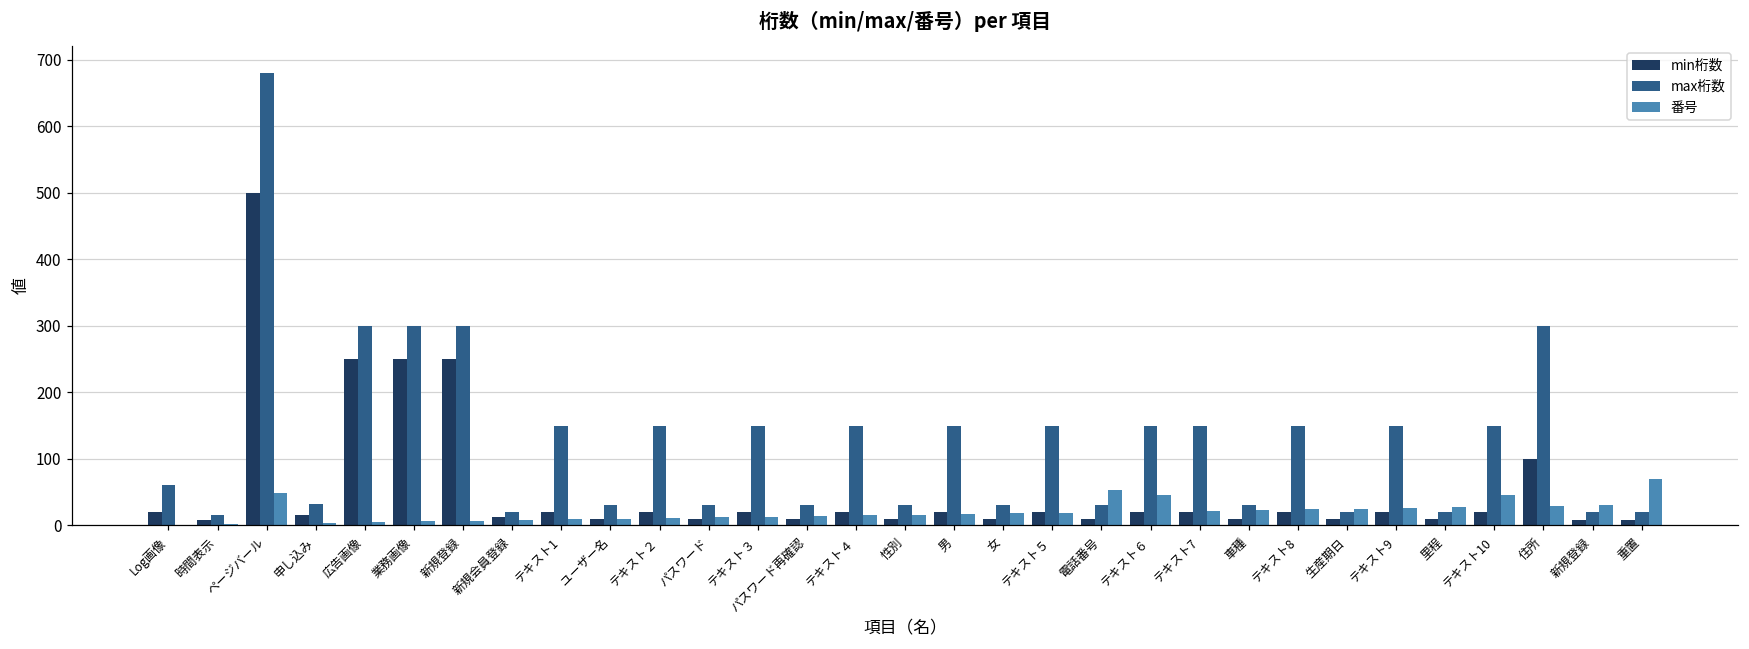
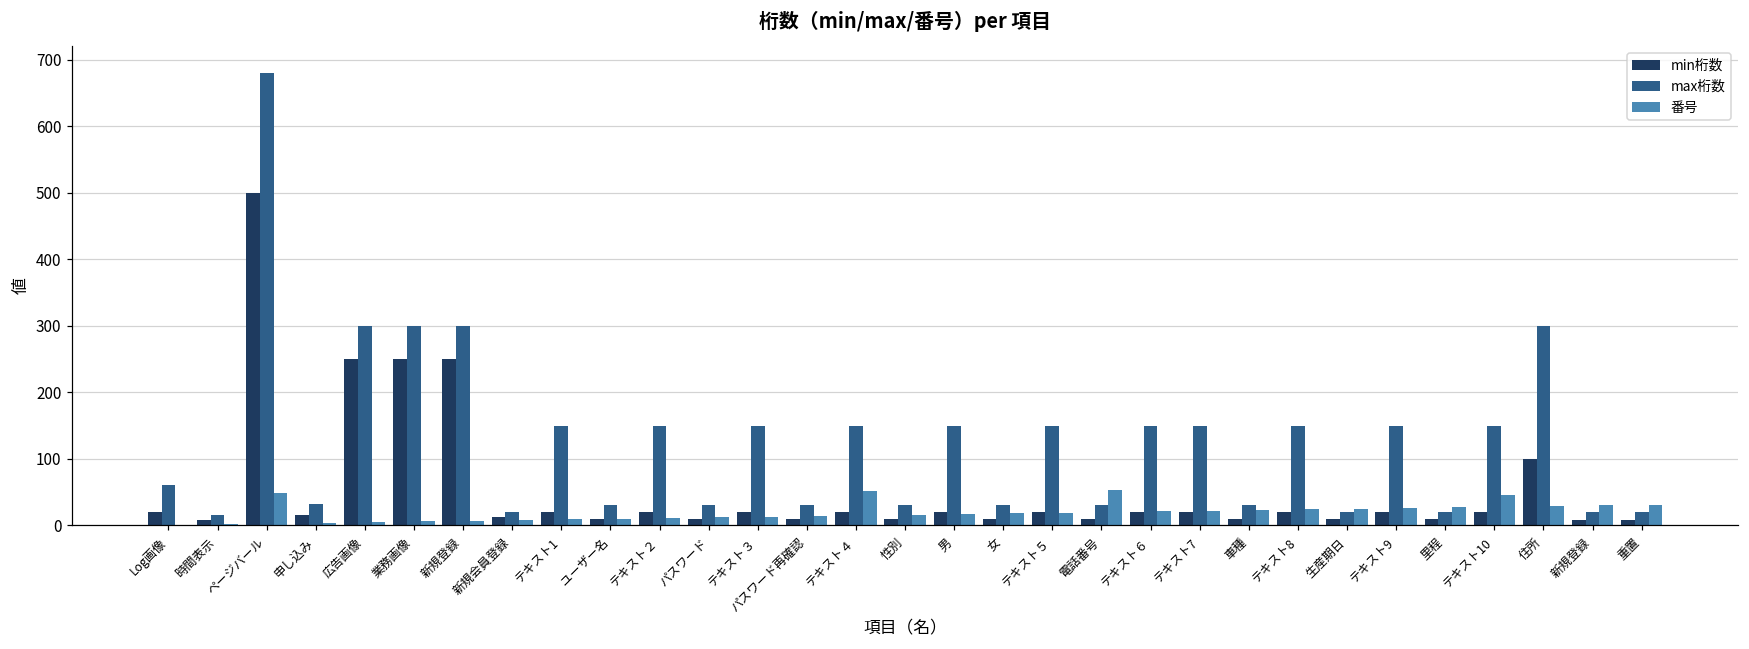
  {
    "番号": {
      "ページバール": 50,
      "広告画像": 10,
      "業務画像": 10,
      "新規会員登録": 10,
      "テキスト1": 10,
      "ユーザー名": 10,
      "テキスト２": 10,
      "パスワード": 10,
      "テキスト３": 10,
      "パスワード再確認": 10,
-     "テキスト４": 20,
+     "テキスト４": 50,
      "性別": 20,
      "男": 20,
      "女": 20,
      "テキスト５": 20,
      "電話番号": 50,
-     "テキスト６": 50,
+     "テキスト６": 20,
      "テキスト7": 20,
      "車種": 20,
      "テキスト8": 20,
      "生産期日": 30,
      "テキスト9": 30,
      "里程": 30,
      "テキスト10": 50,
      "住所": 30,
-     "重置": 70
+     "重置": 30
    }
  }
